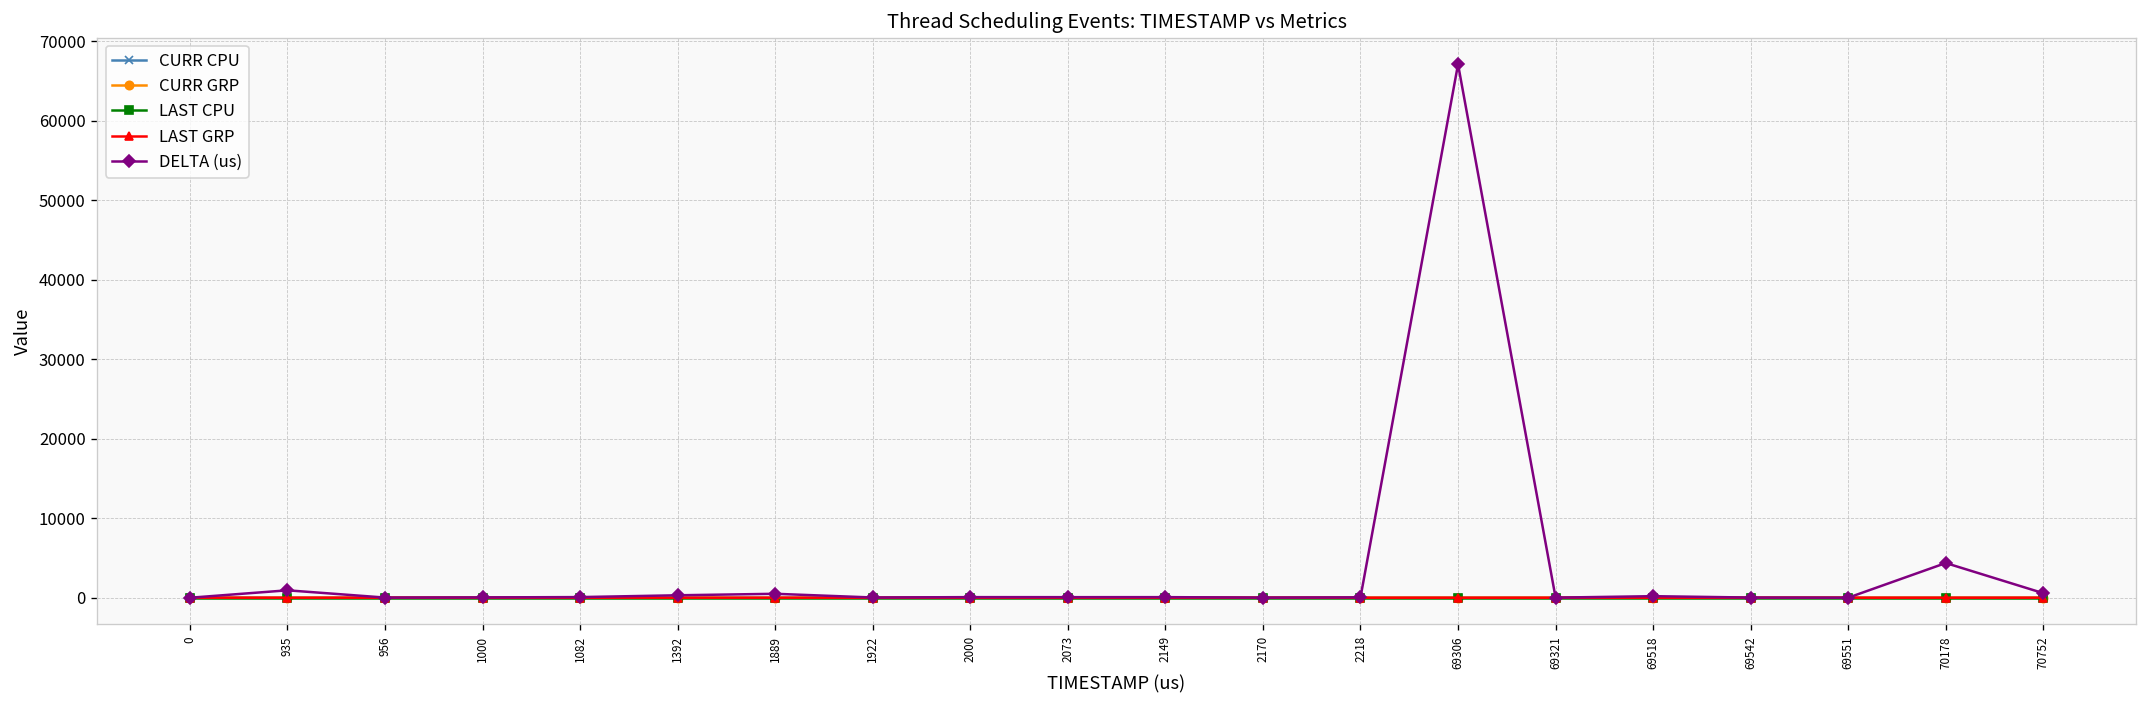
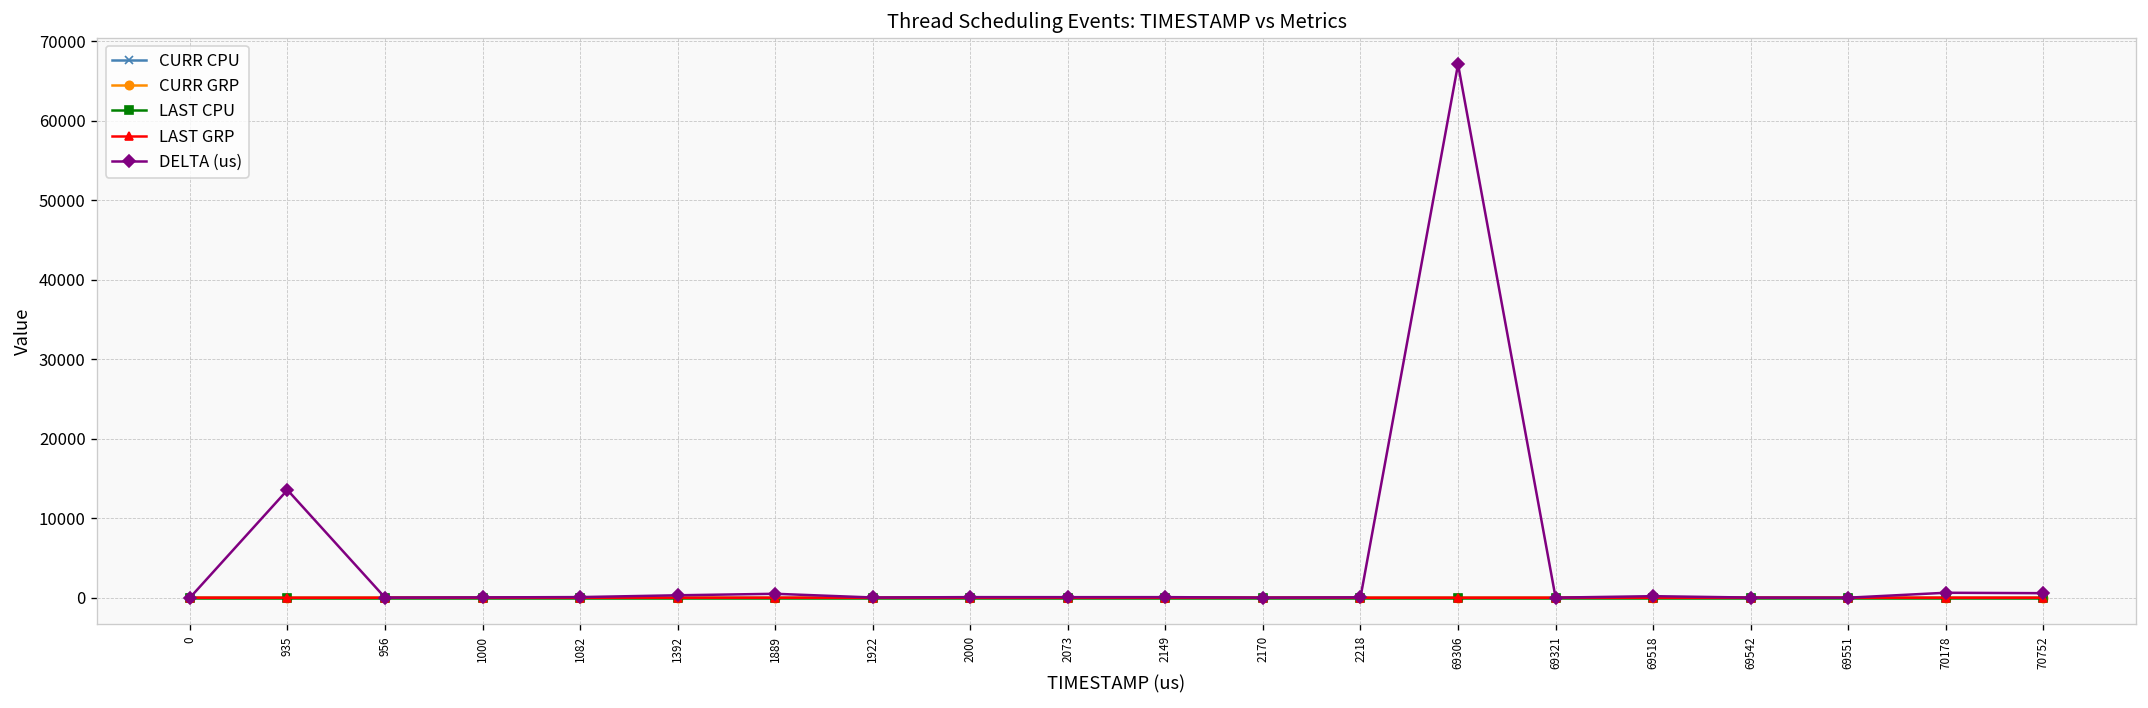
  {
    "LAST GRP": {
      "935": 0,
      "1889": 0,
      "69306": 0,
      "70178": 0,
      "70752": 0
    },
    "DELTA (us)": {
-     "935": 1000,
+     "935": 14000,
      "1889": 0,
      "69306": 67000,
-     "70178": 4000,
+     "70178": 1000,
      "70752": 1000
    }
  }
